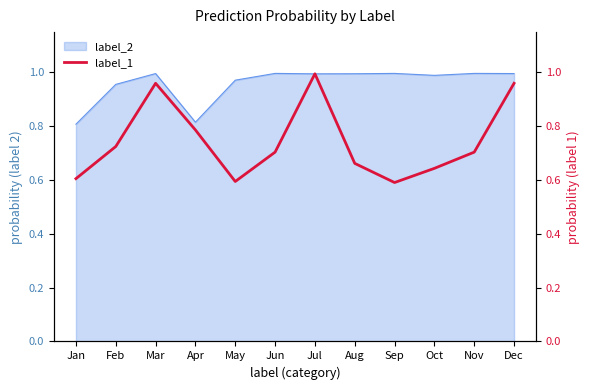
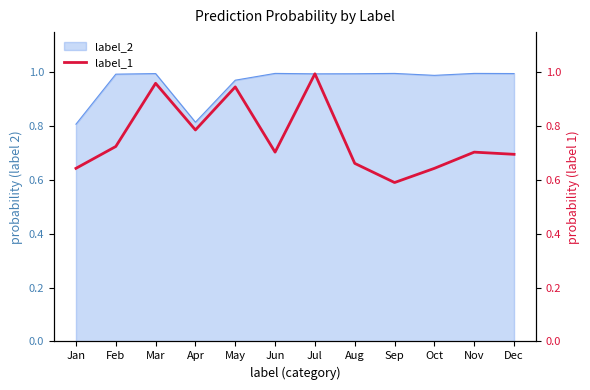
  {
    "label_2": {
      "Jan": 0.81,
-     "Feb": 0.96,
+     "Feb": 0.99,
      "Mar": 1.00,
      "Apr": 0.82,
      "May": 0.97,
      "Jun": 1.00,
      "Jul": 0.99,
      "Aug": 1.00,
      "Sep": 1.00,
      "Oct": 0.99,
      "Nov": 1.00,
      "Dec": 1.00
    },
    "label_1": {
-     "Jan": 0.61,
+     "Jan": 0.64,
      "Feb": 0.72,
      "Mar": 0.96,
      "Apr": 0.79,
-     "May": 0.59,
+     "May": 0.95,
      "Jun": 0.70,
      "Jul": 1.00,
      "Aug": 0.66,
      "Sep": 0.59,
      "Oct": 0.64,
      "Nov": 0.70,
-     "Dec": 0.96
+     "Dec": 0.70
    }
  }
